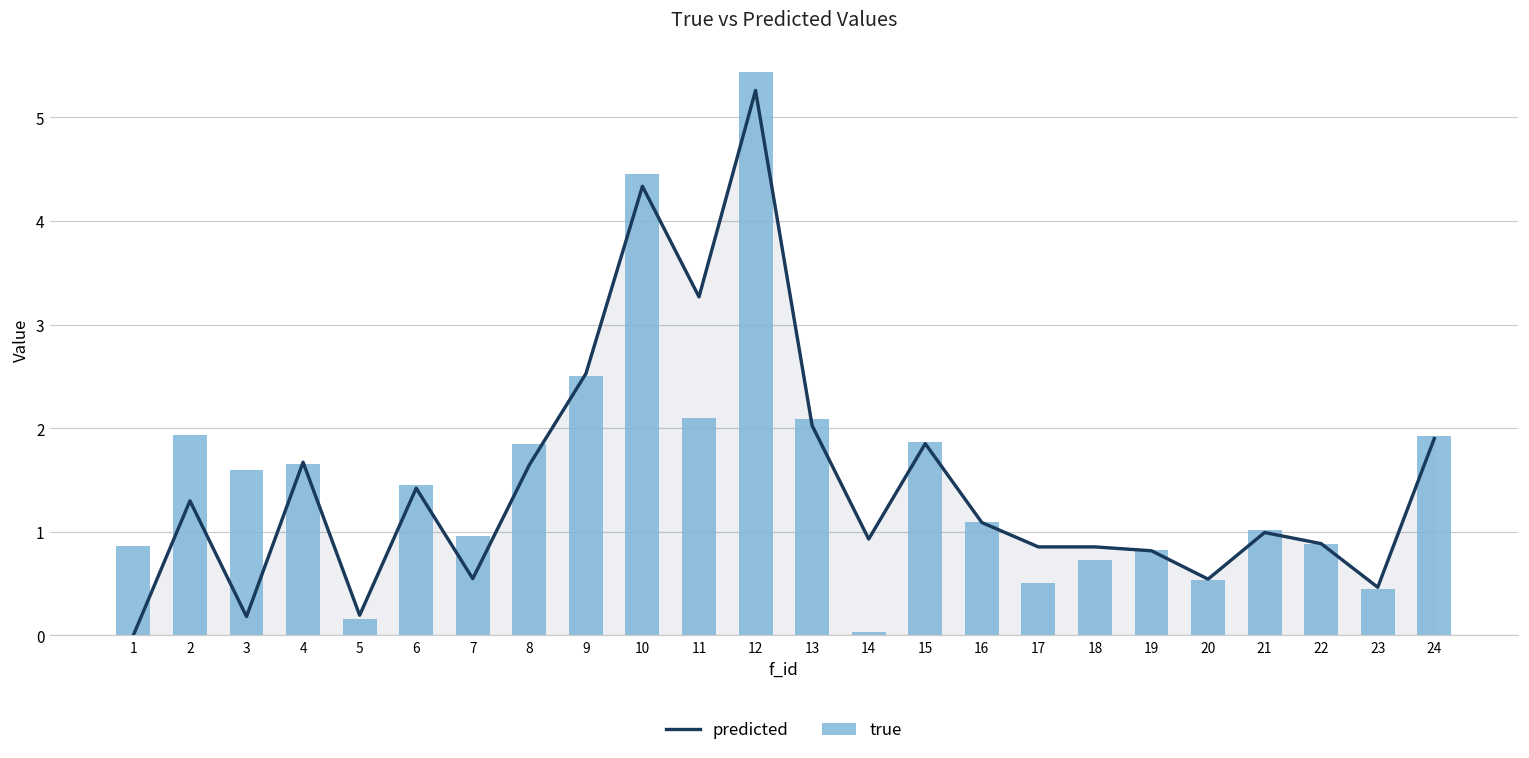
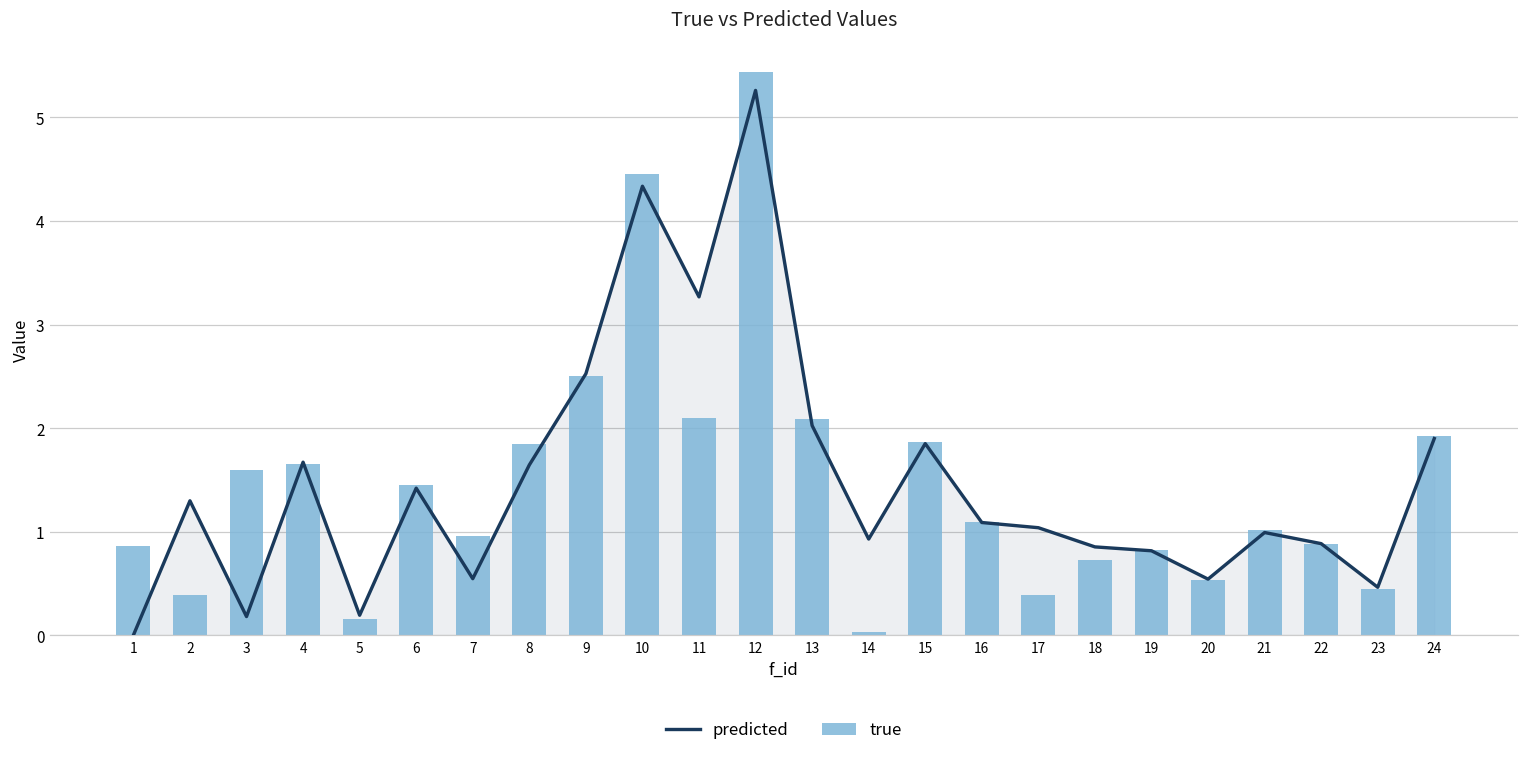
  {
    "true": {
      "1": 0.9,
-     "2": 1.9,
+     "2": 0.4,
      "3": 1.6,
      "4": 1.7,
      "5": 0.2,
      "6": 1.4,
      "7": 1.0,
      "8": 1.8,
      "9": 2.5,
      "10": 4.5,
      "11": 2.1,
      "12": 5.4,
      "13": 2.1,
      "14": 0.0,
      "15": 1.9,
      "16": 1.1,
-     "17": 0.5,
+     "17": 0.4,
      "18": 0.7,
      "19": 0.8,
      "20": 0.5,
      "21": 1.0,
      "22": 0.9,
      "23": 0.4,
      "24": 1.9
    },
    "predicted": {
      "1": 0.0,
      "2": 1.3,
      "3": 0.2,
      "4": 1.7,
      "5": 0.2,
      "6": 1.4,
      "7": 0.5,
      "8": 1.6,
      "9": 2.5,
      "10": 4.3,
      "11": 3.3,
      "12": 5.3,
      "13": 2.0,
      "14": 0.9,
      "15": 1.9,
      "16": 1.1,
-     "17": 0.9,
+     "17": 1.0,
      "18": 0.9,
      "19": 0.8,
      "20": 0.5,
      "21": 1.0,
      "22": 0.9,
      "23": 0.5,
      "24": 1.9
    }
  }
